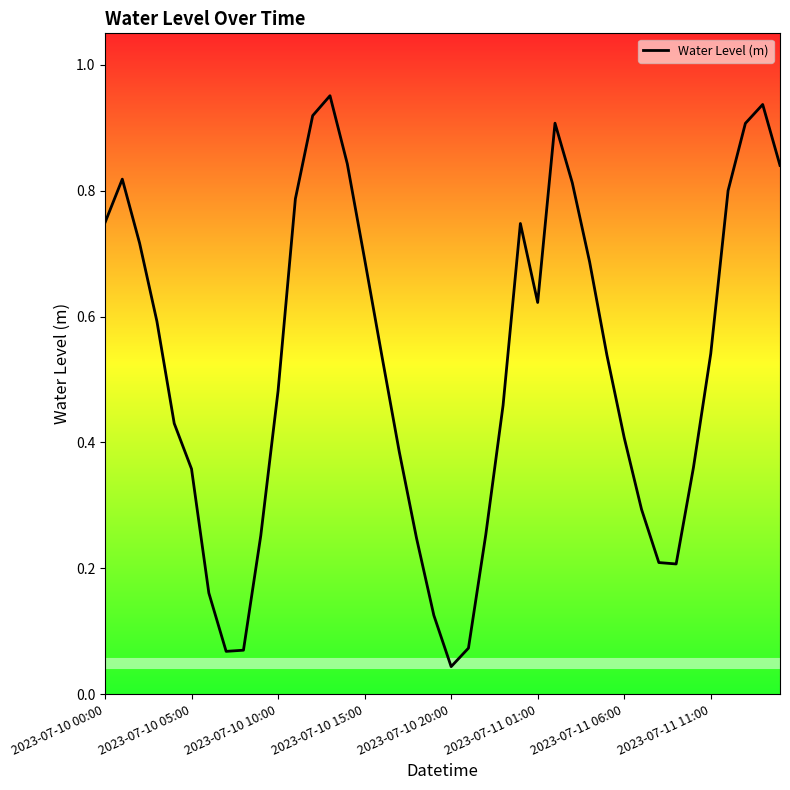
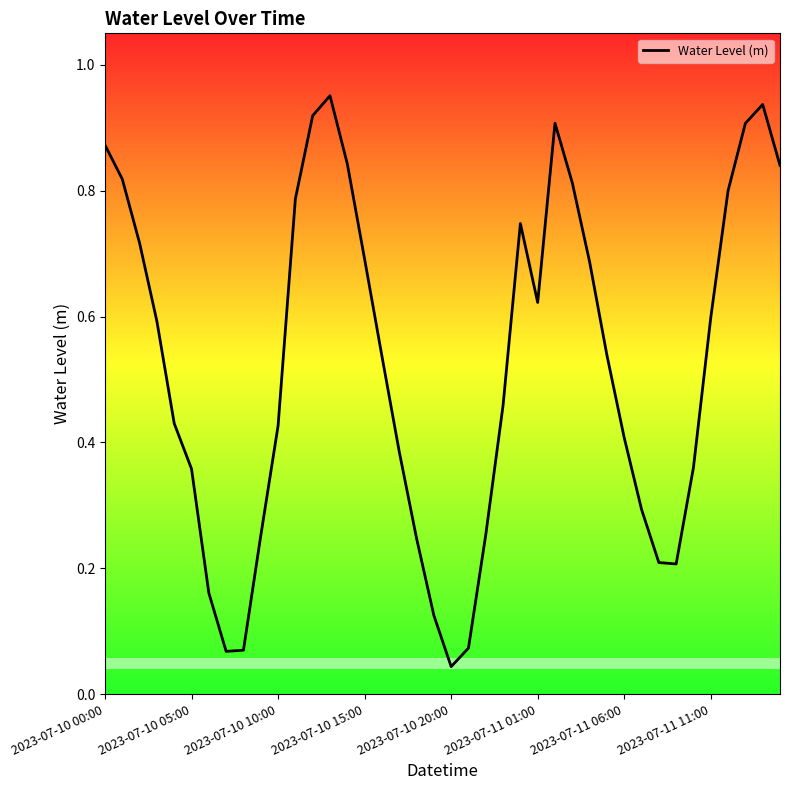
  {
-   "2023-07-10 00:00": 0.75,
+   "2023-07-10 00:00": 0.87,
    "2023-07-10 05:00": 0.36,
-   "2023-07-10 10:00": 0.48,
+   "2023-07-10 10:00": 0.43,
    "2023-07-10 15:00": 0.69,
    "2023-07-10 20:00": 0.04,
    "2023-07-11 01:00": 0.62,
    "2023-07-11 06:00": 0.41,
-   "2023-07-11 11:00": 0.54
+   "2023-07-11 11:00": 0.60
  }
